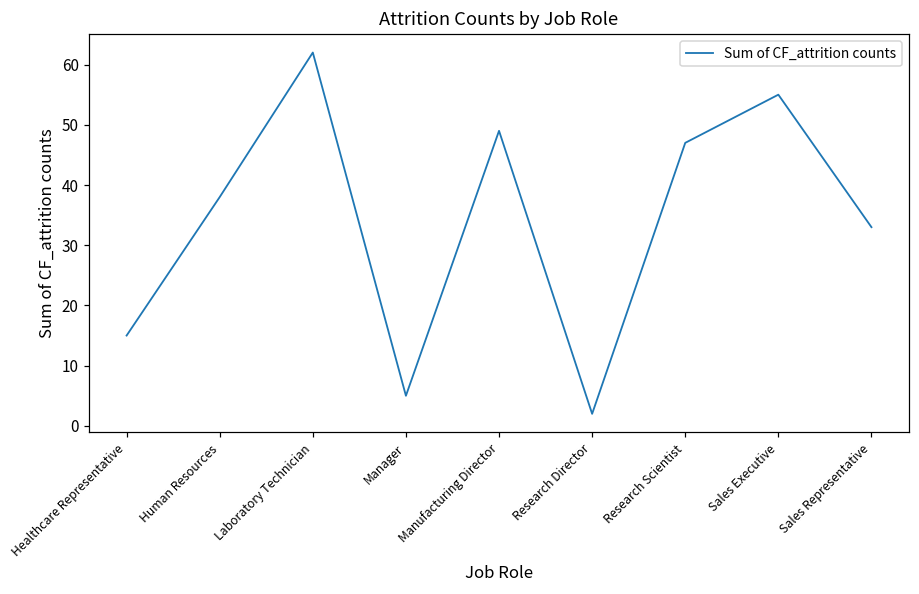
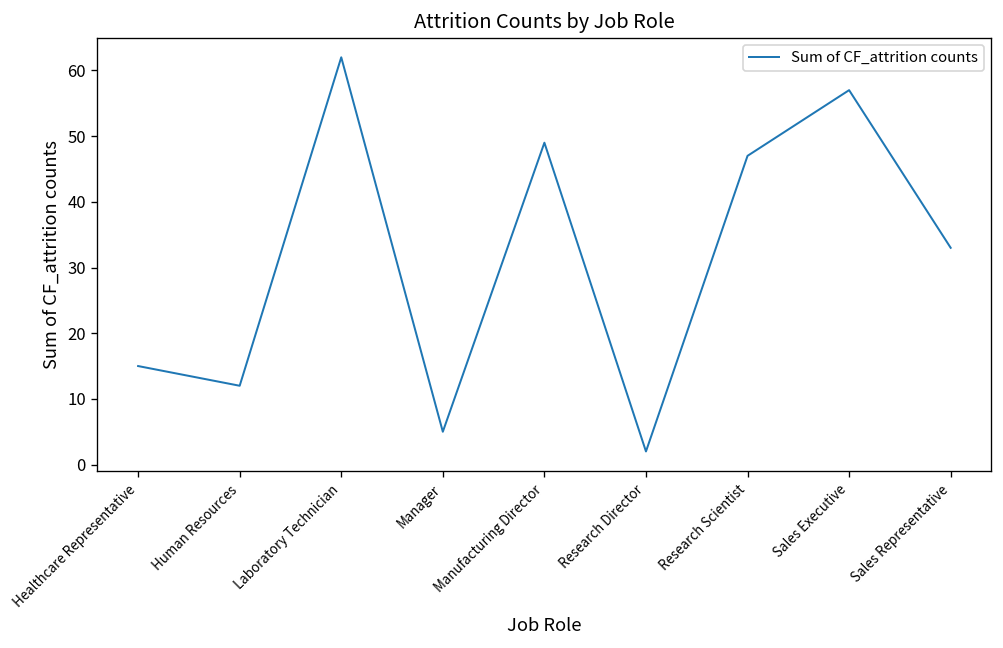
  {
    "Healthcare Representative": 15,
-   "Human Resources": 38,
+   "Human Resources": 12,
    "Laboratory Technician": 62,
    "Manager": 5,
    "Manufacturing Director": 49,
    "Research Director": 2,
    "Research Scientist": 47,
-   "Sales Executive": 55,
+   "Sales Executive": 57,
    "Sales Representative": 33
  }
